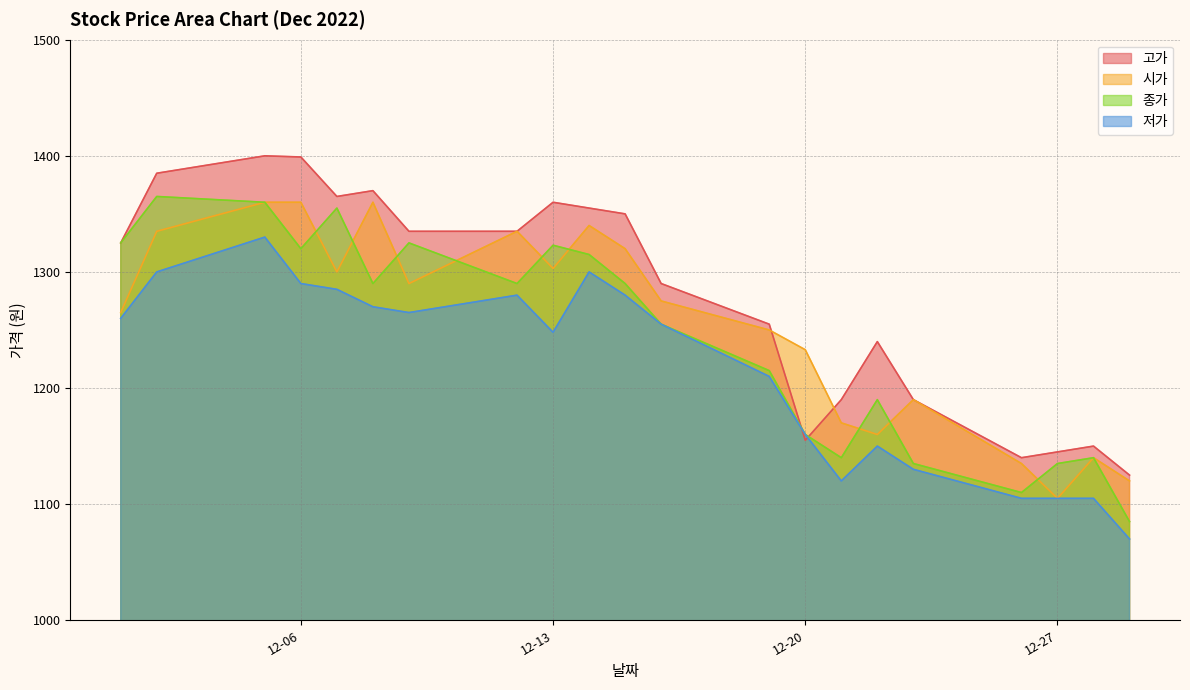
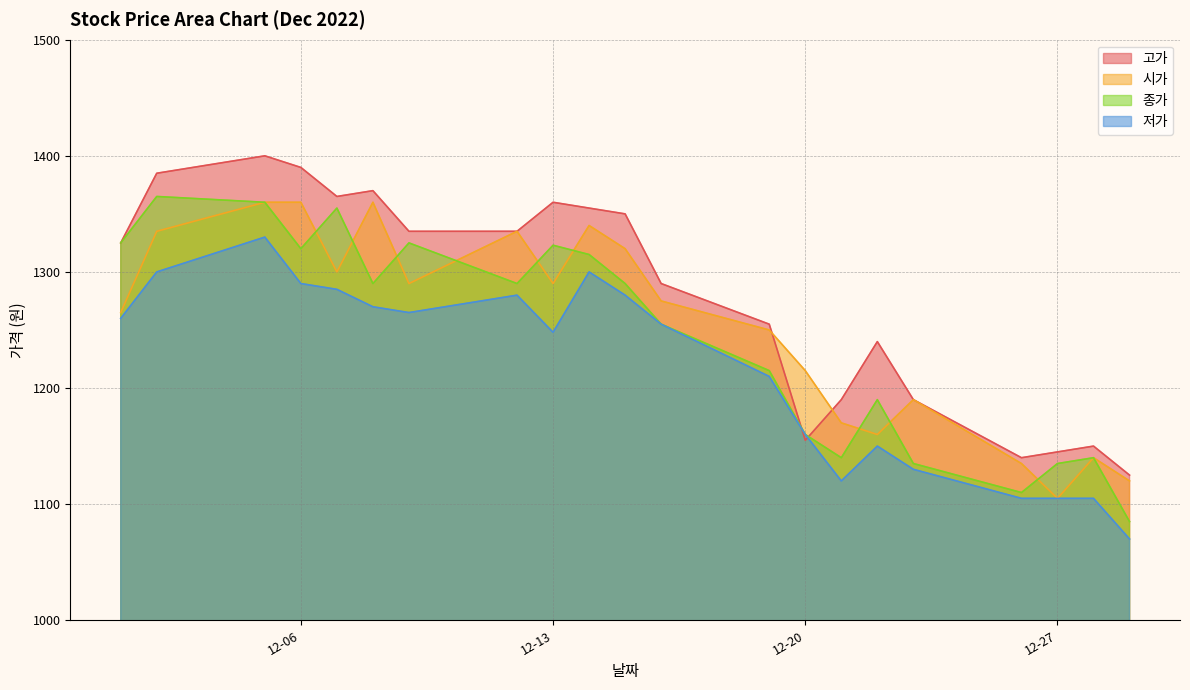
  {
    "고가": {
-     "12-06": 1399,
+     "12-06": 1390,
      "12-13": 1360,
      "12-20": 1155,
      "12-27": 1145
    },
    "시가": {
      "12-06": 1360,
-     "12-13": 1303,
-     "12-20": 1233
+     "12-13": 1290,
+     "12-20": 1215
    },
    "종가": {
      "12-06": 1320,
      "12-13": 1323,
      "12-27": 1135
    },
    "저가": {
      "12-06": 1290,
      "12-13": 1248
    }
  }
